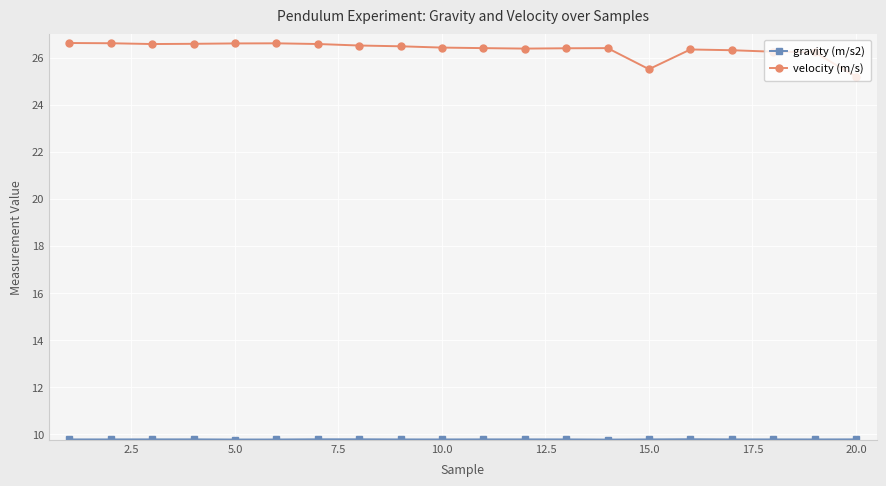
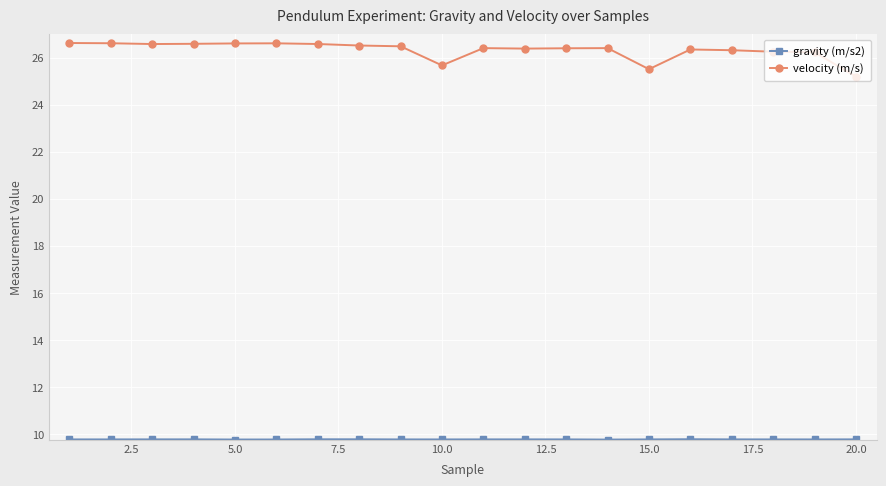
  {
    "gravity (m/s2)": {
      "5.0": 9.8,
      "10.0": 9.8,
      "15.0": 9.8,
      "20.0": 9.8
    },
    "velocity (m/s)": {
      "5.0": 26.6,
-     "10.0": 26.4,
+     "10.0": 25.7,
      "15.0": 25.5
    }
  }
